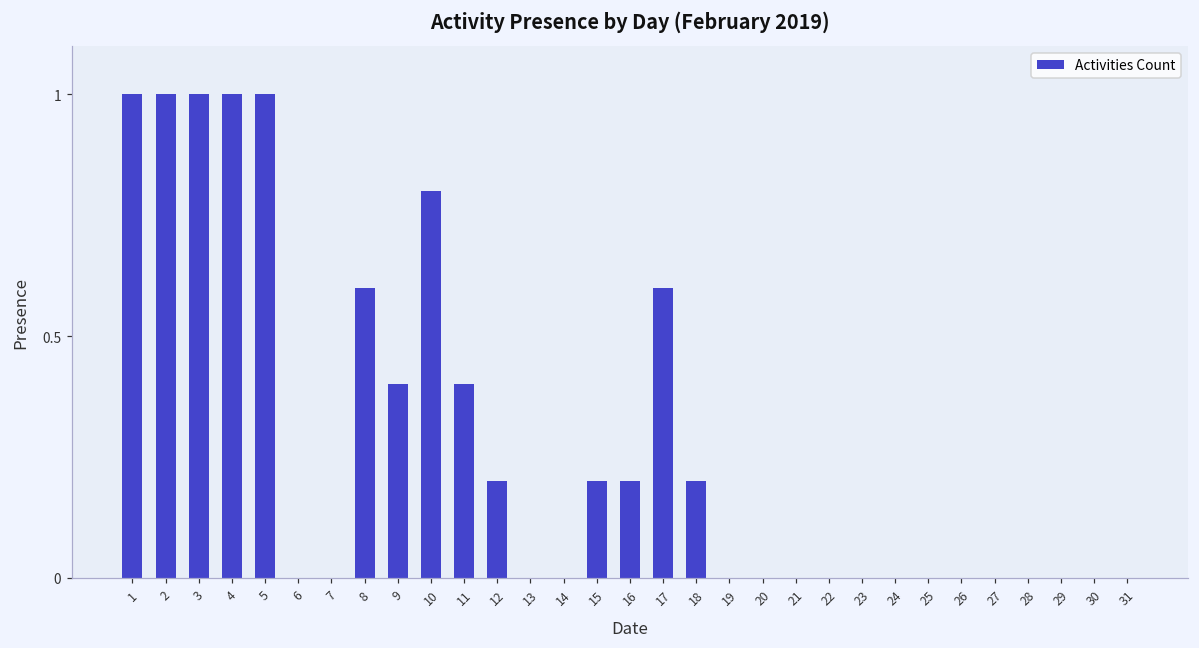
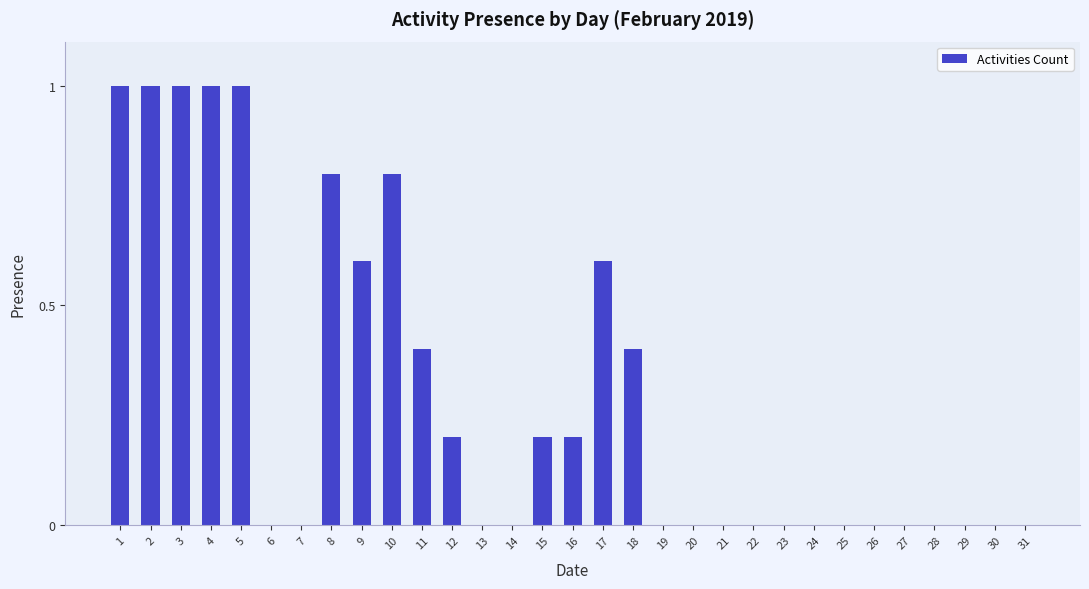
  {
    "1": 1.00,
    "2": 1.00,
    "3": 1.00,
    "4": 1.00,
    "5": 1.00,
    "6": 0.00,
    "7": 0.00,
-   "8": 0.60,
-   "9": 0.40,
+   "8": 0.80,
+   "9": 0.60,
    "10": 0.80,
    "11": 0.40,
    "12": 0.20,
    "13": 0.00,
    "14": 0.00,
    "15": 0.20,
    "16": 0.20,
    "17": 0.60,
-   "18": 0.20,
+   "18": 0.40,
    "19": 0.00,
    "20": 0.00,
    "21": 0.00,
    "22": 0.00,
    "23": 0.00,
    "24": 0.00,
    "25": 0.00,
    "26": 0.00,
    "27": 0.00,
    "28": 0.00,
    "29": 0.00,
    "30": 0.00,
    "31": 0.00
  }
